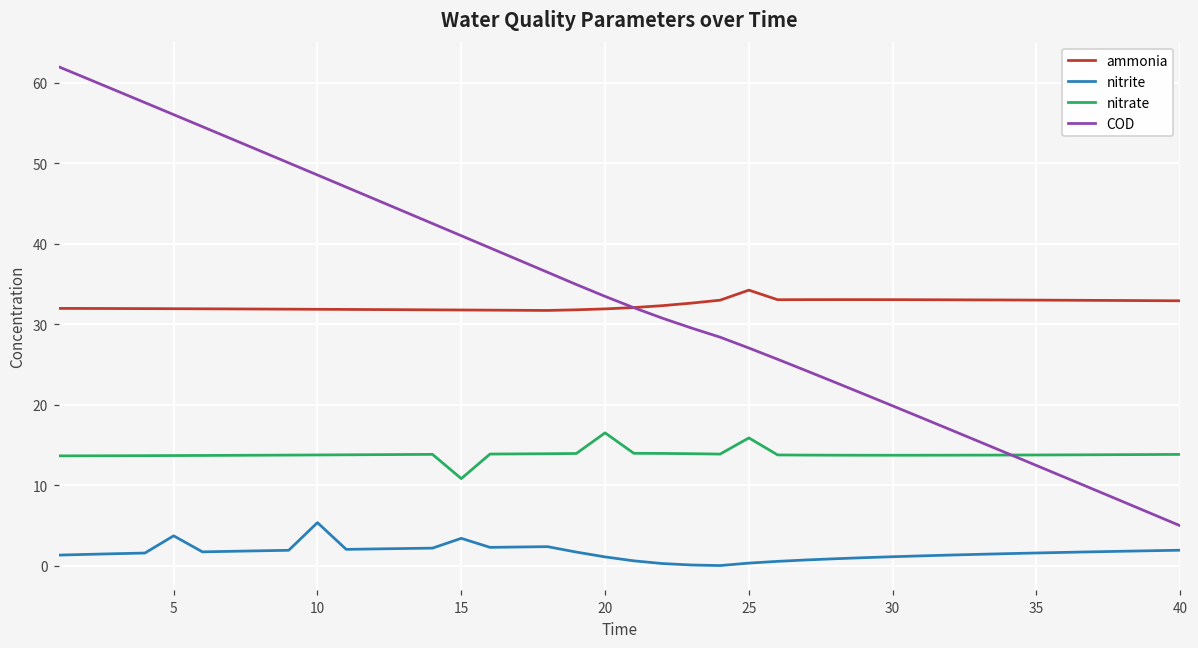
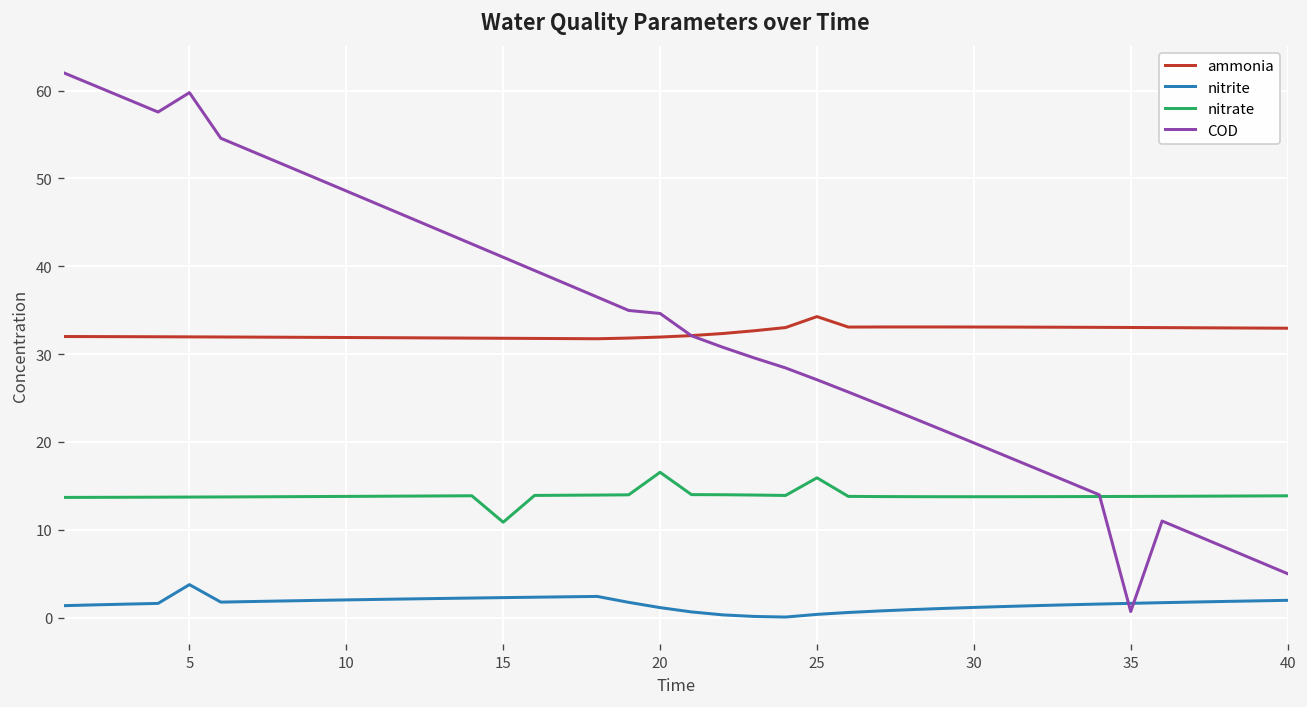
  {
    "ammonia": {
      "5": 32,
      "10": 32,
      "15": 32,
      "20": 32,
      "25": 34,
      "30": 33,
      "35": 33,
      "40": 33
    },
    "nitrite": {
      "5": 4,
-     "10": 5,
-     "15": 3,
+     "10": 2,
+     "15": 2,
      "20": 1,
      "25": 0,
      "30": 1,
      "35": 2,
      "40": 2
    },
    "nitrate": {
      "5": 14,
      "10": 14,
      "15": 11,
      "20": 17,
      "25": 16,
      "30": 14,
      "35": 14,
      "40": 14
    },
    "COD": {
-     "5": 56,
+     "5": 60,
      "10": 49,
      "15": 41,
-     "20": 33,
+     "20": 35,
      "25": 27,
      "30": 20,
-     "35": 12,
+     "35": 1,
      "40": 5
    }
  }
